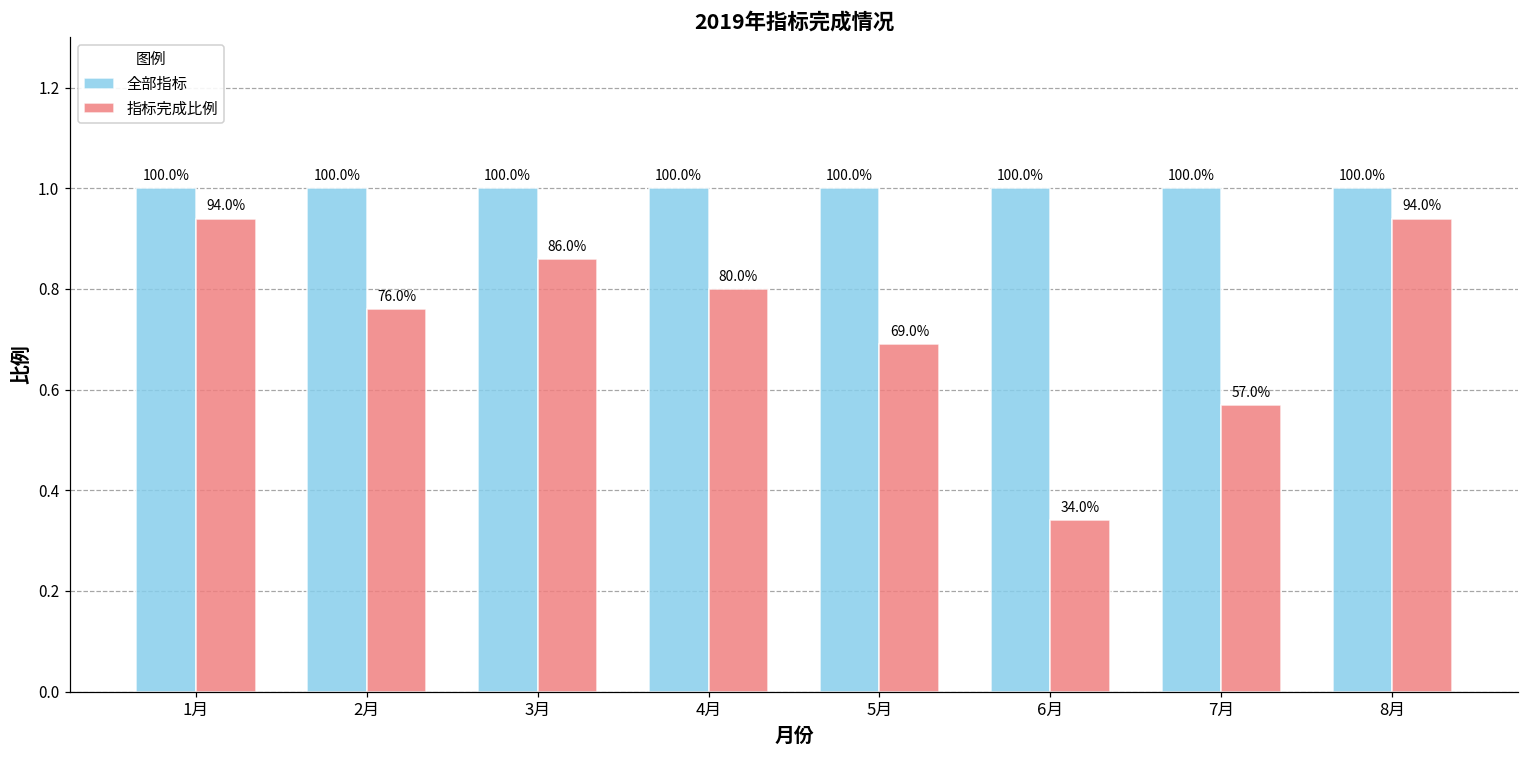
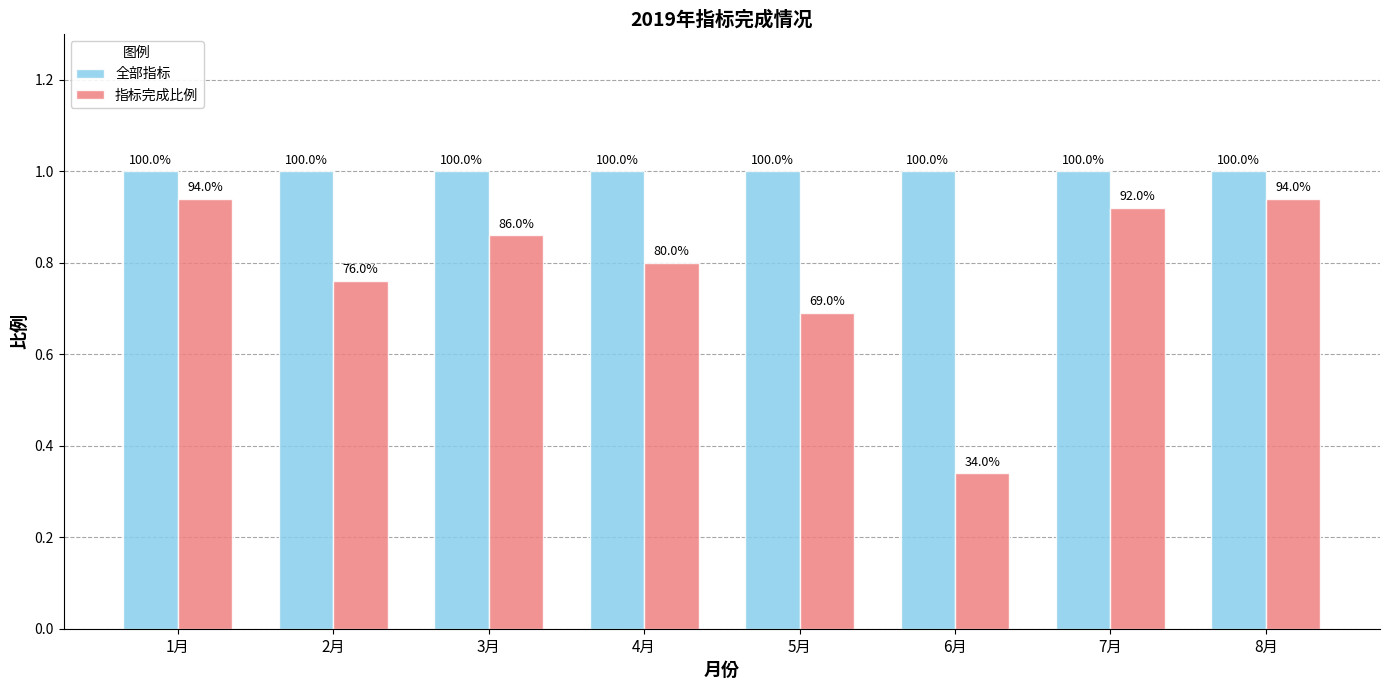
  {
    "全部指标": {
      "1月": "100.0%",
      "2月": "100.0%",
      "3月": "100.0%",
      "4月": "100.0%",
      "5月": "100.0%",
      "6月": "100.0%",
      "7月": "100.0%",
      "8月": "100.0%"
    },
    "指标完成比例": {
      "1月": "94.0%",
      "2月": "76.0%",
      "3月": "86.0%",
      "4月": "80.0%",
      "5月": "69.0%",
      "6月": "34.0%",
-     "7月": "57.0%",
+     "7月": "92.0%",
      "8月": "94.0%"
    }
  }
